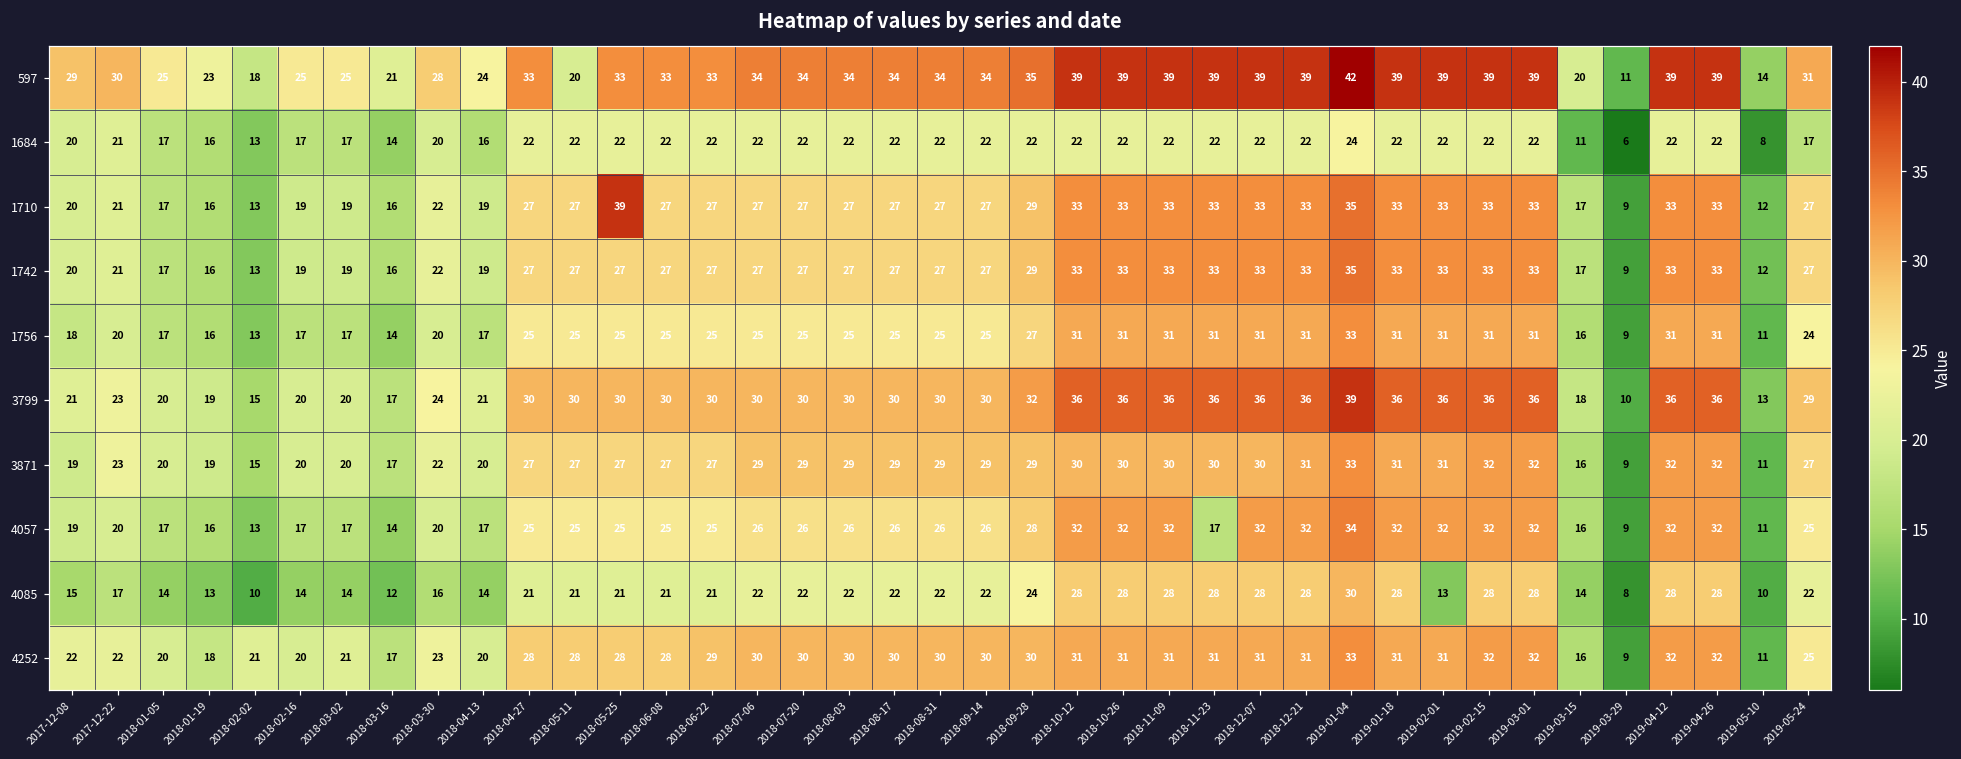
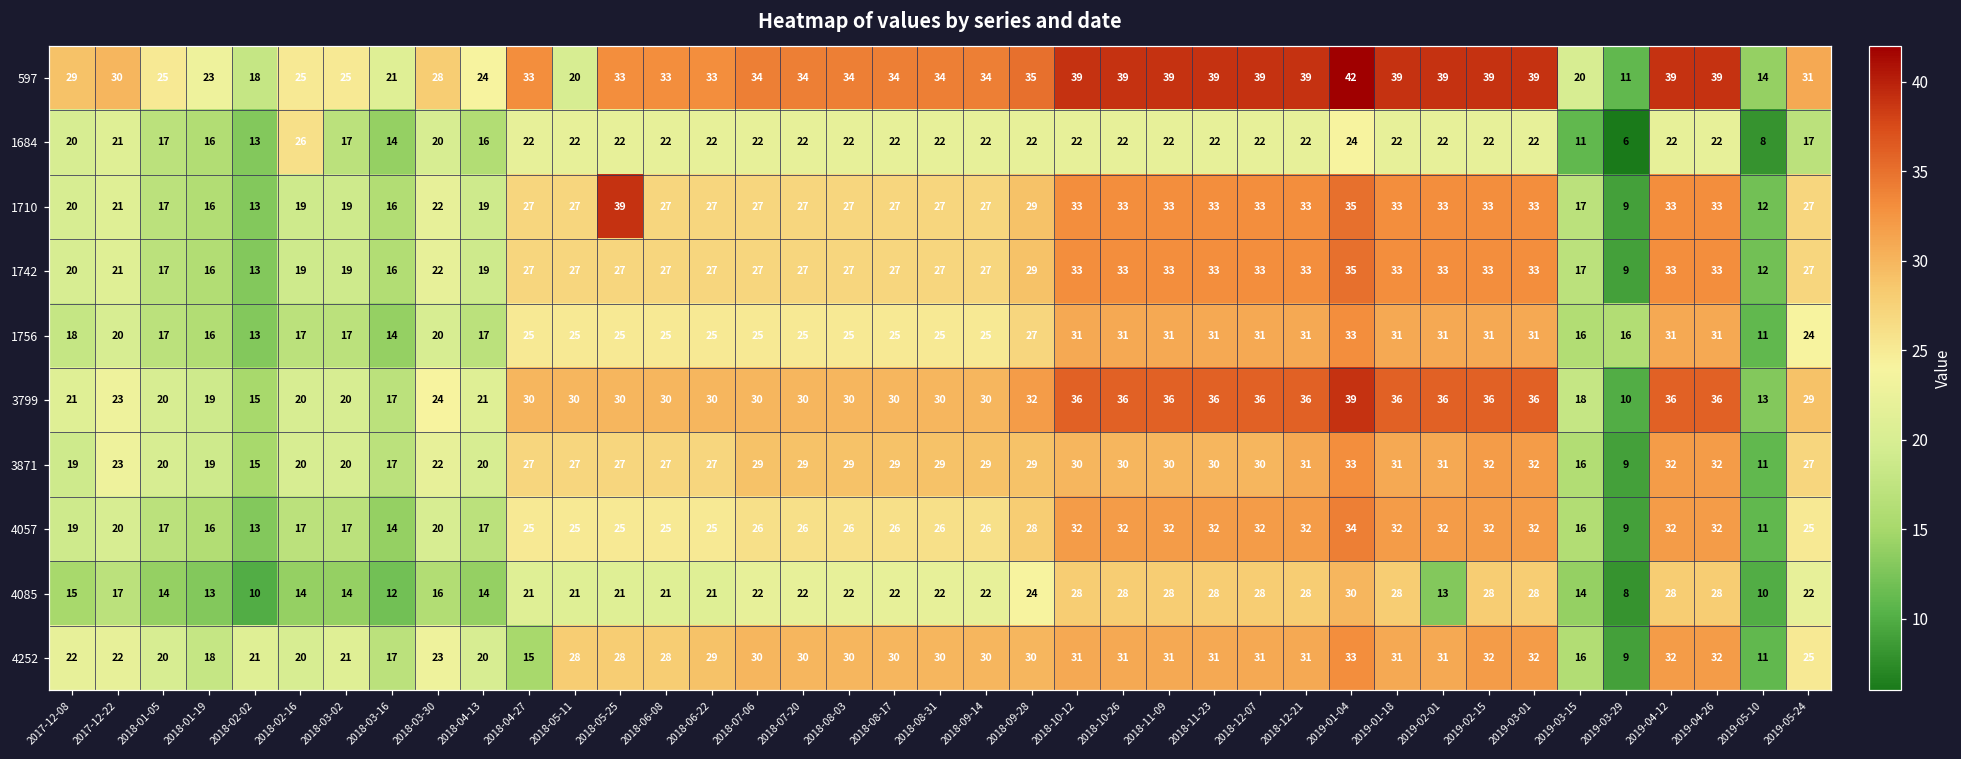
  {
    "1684": {
      "2017-12-08": 20,
      "2017-12-22": 21,
      "2018-01-05": 17,
      "2018-01-19": 16,
      "2018-02-02": 13,
-     "2018-02-16": 17,
+     "2018-02-16": 26,
      "2018-03-02": 17,
      "2018-03-16": 14,
      "2018-03-30": 20,
      "2018-04-13": 16,
      "2018-04-27": 22,
      "2018-05-11": 22,
      "2018-05-25": 22,
      "2018-06-08": 22,
      "2018-06-22": 22,
      "2018-07-06": 22,
      "2018-07-20": 22,
      "2018-08-03": 22,
      "2018-08-17": 22,
      "2018-08-31": 22,
      "2018-09-14": 22,
      "2018-09-28": 22,
      "2018-10-12": 22,
      "2018-10-26": 22,
      "2018-11-09": 22,
      "2018-11-23": 22,
      "2018-12-07": 22,
      "2018-12-21": 22,
      "2019-01-04": 24,
      "2019-01-18": 22,
      "2019-02-01": 22,
      "2019-02-15": 22,
      "2019-03-01": 22,
      "2019-03-15": 11,
      "2019-03-29": 6,
      "2019-04-12": 22,
      "2019-04-26": 22,
      "2019-05-10": 8,
      "2019-05-24": 17
    },
    "1756": {
      "2017-12-08": 18,
      "2017-12-22": 20,
      "2018-01-05": 17,
      "2018-01-19": 16,
      "2018-02-02": 13,
      "2018-02-16": 17,
      "2018-03-02": 17,
      "2018-03-16": 14,
      "2018-03-30": 20,
      "2018-04-13": 17,
      "2018-04-27": 25,
      "2018-05-11": 25,
      "2018-05-25": 25,
      "2018-06-08": 25,
      "2018-06-22": 25,
      "2018-07-06": 25,
      "2018-07-20": 25,
      "2018-08-03": 25,
      "2018-08-17": 25,
      "2018-08-31": 25,
      "2018-09-14": 25,
      "2018-09-28": 27,
      "2018-10-12": 31,
      "2018-10-26": 31,
      "2018-11-09": 31,
      "2018-11-23": 31,
      "2018-12-07": 31,
      "2018-12-21": 31,
      "2019-01-04": 33,
      "2019-01-18": 31,
      "2019-02-01": 31,
      "2019-02-15": 31,
      "2019-03-01": 31,
      "2019-03-15": 16,
-     "2019-03-29": 9,
+     "2019-03-29": 16,
      "2019-04-12": 31,
      "2019-04-26": 31,
      "2019-05-10": 11,
      "2019-05-24": 24
    },
    "4057": {
      "2017-12-08": 19,
      "2017-12-22": 20,
      "2018-01-05": 17,
      "2018-01-19": 16,
      "2018-02-02": 13,
      "2018-02-16": 17,
      "2018-03-02": 17,
      "2018-03-16": 14,
      "2018-03-30": 20,
      "2018-04-13": 17,
      "2018-04-27": 25,
      "2018-05-11": 25,
      "2018-05-25": 25,
      "2018-06-08": 25,
      "2018-06-22": 25,
      "2018-07-06": 26,
      "2018-07-20": 26,
      "2018-08-03": 26,
      "2018-08-17": 26,
      "2018-08-31": 26,
      "2018-09-14": 26,
      "2018-09-28": 28,
      "2018-10-12": 32,
      "2018-10-26": 32,
      "2018-11-09": 32,
-     "2018-11-23": 17,
+     "2018-11-23": 32,
      "2018-12-07": 32,
      "2018-12-21": 32,
      "2019-01-04": 34,
      "2019-01-18": 32,
      "2019-02-01": 32,
      "2019-02-15": 32,
      "2019-03-01": 32,
      "2019-03-15": 16,
      "2019-03-29": 9,
      "2019-04-12": 32,
      "2019-04-26": 32,
      "2019-05-10": 11,
      "2019-05-24": 25
    },
    "4252": {
      "2017-12-08": 22,
      "2017-12-22": 22,
      "2018-01-05": 20,
      "2018-01-19": 18,
      "2018-02-02": 21,
      "2018-02-16": 20,
      "2018-03-02": 21,
      "2018-03-16": 17,
      "2018-03-30": 23,
      "2018-04-13": 20,
-     "2018-04-27": 28,
+     "2018-04-27": 15,
      "2018-05-11": 28,
      "2018-05-25": 28,
      "2018-06-08": 28,
      "2018-06-22": 29,
      "2018-07-06": 30,
      "2018-07-20": 30,
      "2018-08-03": 30,
      "2018-08-17": 30,
      "2018-08-31": 30,
      "2018-09-14": 30,
      "2018-09-28": 30,
      "2018-10-12": 31,
      "2018-10-26": 31,
      "2018-11-09": 31,
      "2018-11-23": 31,
      "2018-12-07": 31,
      "2018-12-21": 31,
      "2019-01-04": 33,
      "2019-01-18": 31,
      "2019-02-01": 31,
      "2019-02-15": 32,
      "2019-03-01": 32,
      "2019-03-15": 16,
      "2019-03-29": 9,
      "2019-04-12": 32,
      "2019-04-26": 32,
      "2019-05-10": 11,
      "2019-05-24": 25
    }
  }
